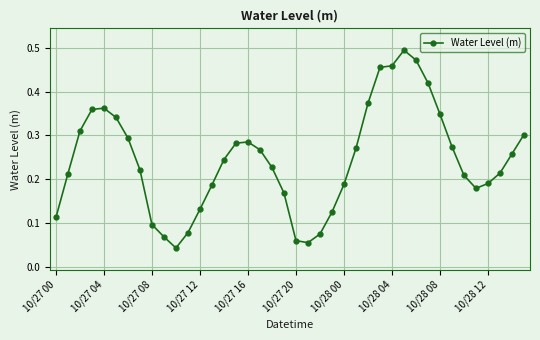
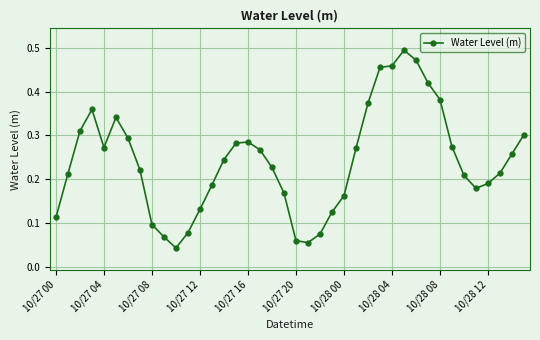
  {
    "10/27 00": 0.11,
-   "10/27 04": 0.36,
+   "10/27 04": 0.27,
    "10/27 08": 0.10,
    "10/27 12": 0.13,
    "10/27 16": 0.28,
    "10/27 20": 0.06,
-   "10/28 00": 0.19,
+   "10/28 00": 0.16,
    "10/28 04": 0.46,
-   "10/28 08": 0.35,
+   "10/28 08": 0.38,
    "10/28 12": 0.19
  }
